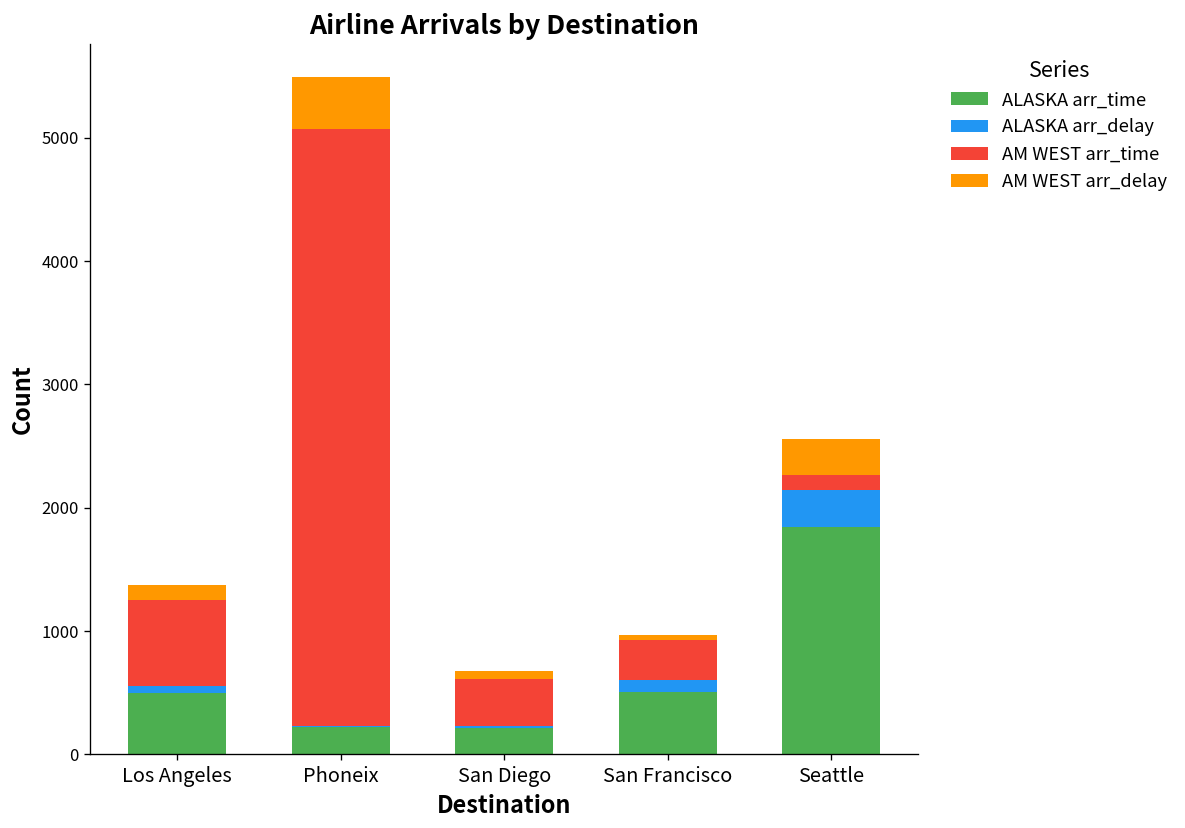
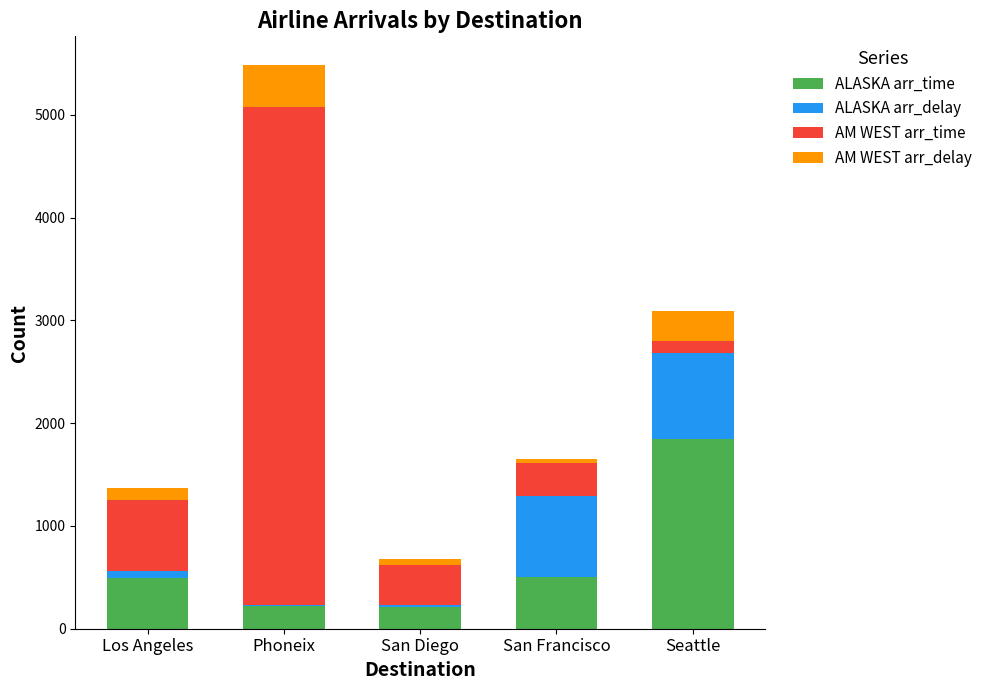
  {
    "ALASKA arr_time": {
      "Los Angeles": 500,
      "Phoneix": 220,
      "San Diego": 210,
      "San Francisco": 500,
      "Seattle": 1840
    },
    "ALASKA arr_delay": {
      "Los Angeles": 60,
-     "San Francisco": 100,
-     "Seattle": 310
+     "San Francisco": 790,
+     "Seattle": 840
    },
    "AM WEST arr_time": {
      "Los Angeles": 690,
      "Phoneix": 4840,
      "San Diego": 380,
      "San Francisco": 320,
      "Seattle": 120
    },
    "AM WEST arr_delay": {
      "Los Angeles": 120,
      "Phoneix": 420,
      "San Diego": 70,
      "San Francisco": 50,
      "Seattle": 290
    }
  }
